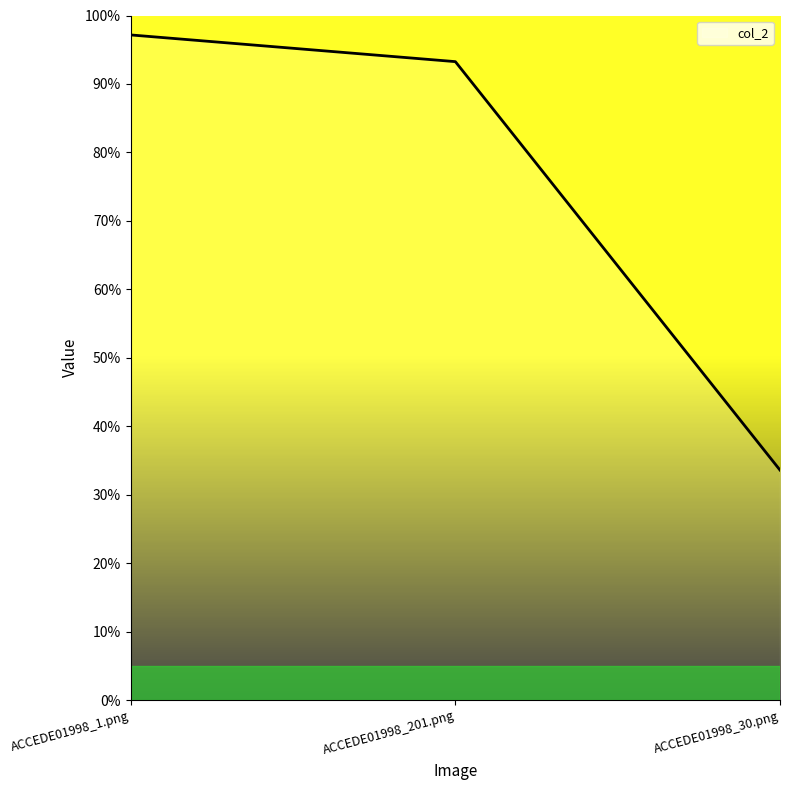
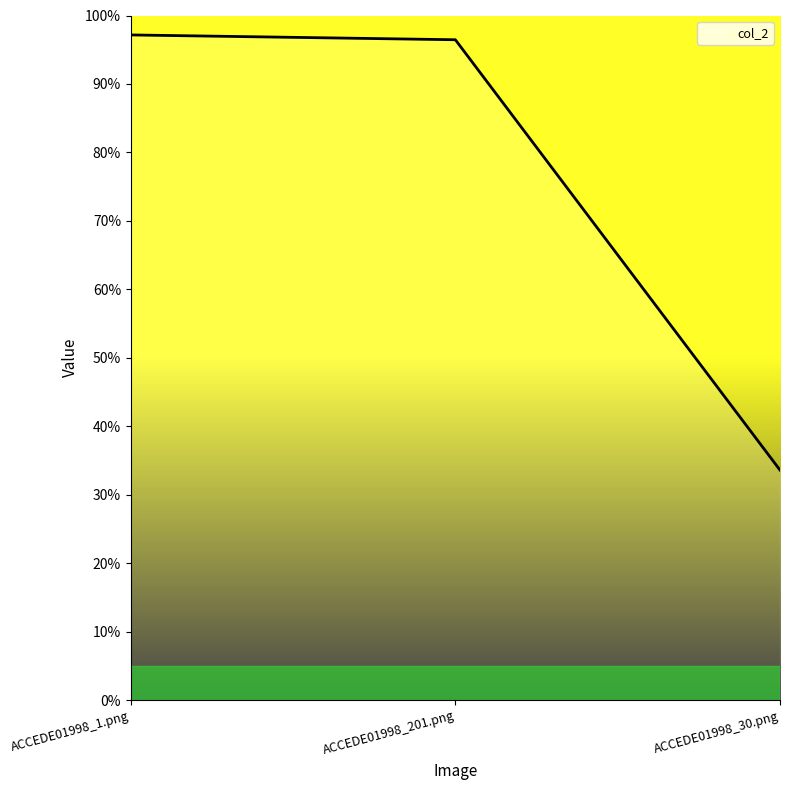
  {
    "ACCEDE01998_1.png": "97%",
-   "ACCEDE01998_201.png": "93%",
+   "ACCEDE01998_201.png": "96%",
    "ACCEDE01998_30.png": "34%"
  }
